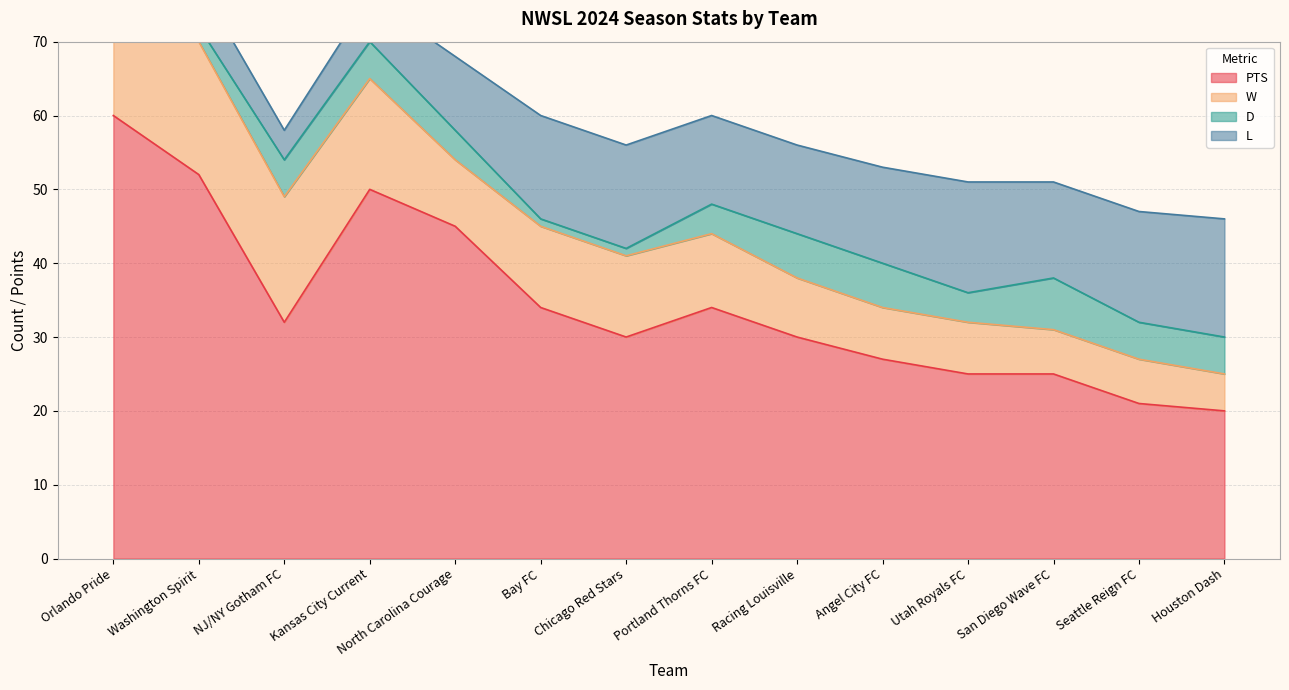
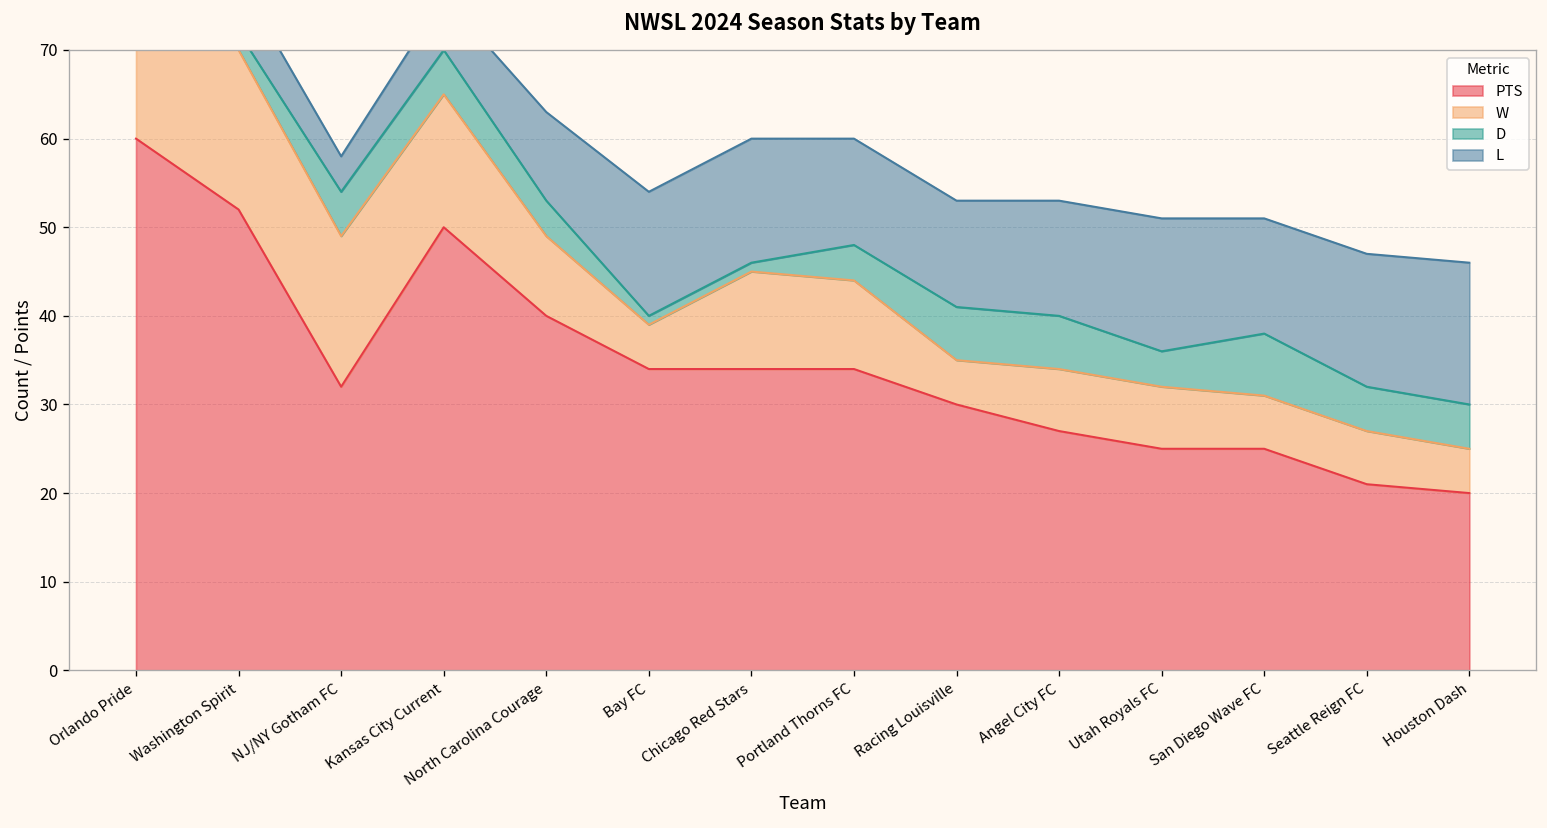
  {
    "PTS": {
      "Orlando Pride": 60,
      "Washington Spirit": 52,
      "NJ/NY Gotham FC": 32,
      "Kansas City Current": 50,
-     "North Carolina Courage": 45,
+     "North Carolina Courage": 40,
      "Bay FC": 34,
-     "Chicago Red Stars": 30,
+     "Chicago Red Stars": 34,
      "Portland Thorns FC": 34,
      "Racing Louisville": 30,
      "Angel City FC": 27,
      "Utah Royals FC": 25,
      "San Diego Wave FC": 25,
      "Seattle Reign FC": 21,
      "Houston Dash": 20
    },
    "W": {
      "Washington Spirit": 18,
      "NJ/NY Gotham FC": 17,
      "Kansas City Current": 15,
      "North Carolina Courage": 9,
-     "Bay FC": 11,
+     "Bay FC": 5,
      "Chicago Red Stars": 11,
      "Portland Thorns FC": 10,
-     "Racing Louisville": 8,
+     "Racing Louisville": 5,
      "Angel City FC": 7,
      "Utah Royals FC": 7,
      "San Diego Wave FC": 6,
      "Seattle Reign FC": 6,
      "Houston Dash": 5
    }
  }
